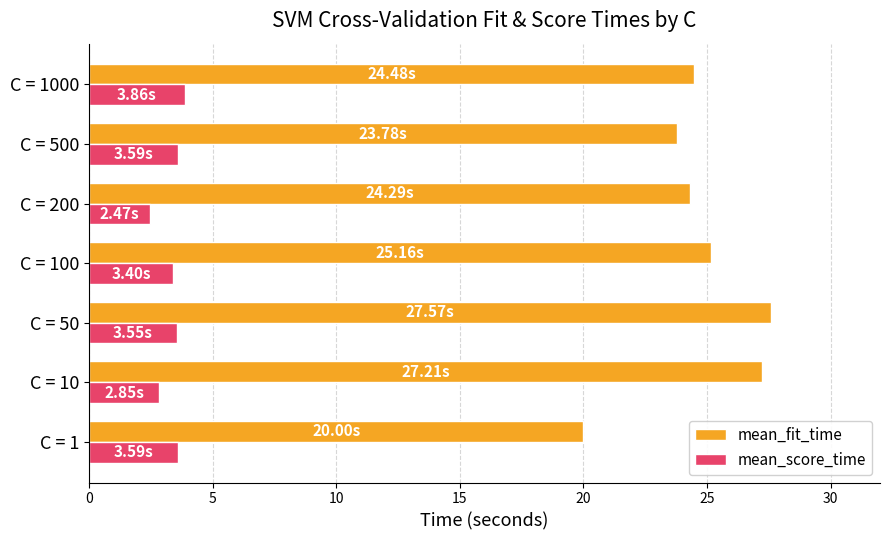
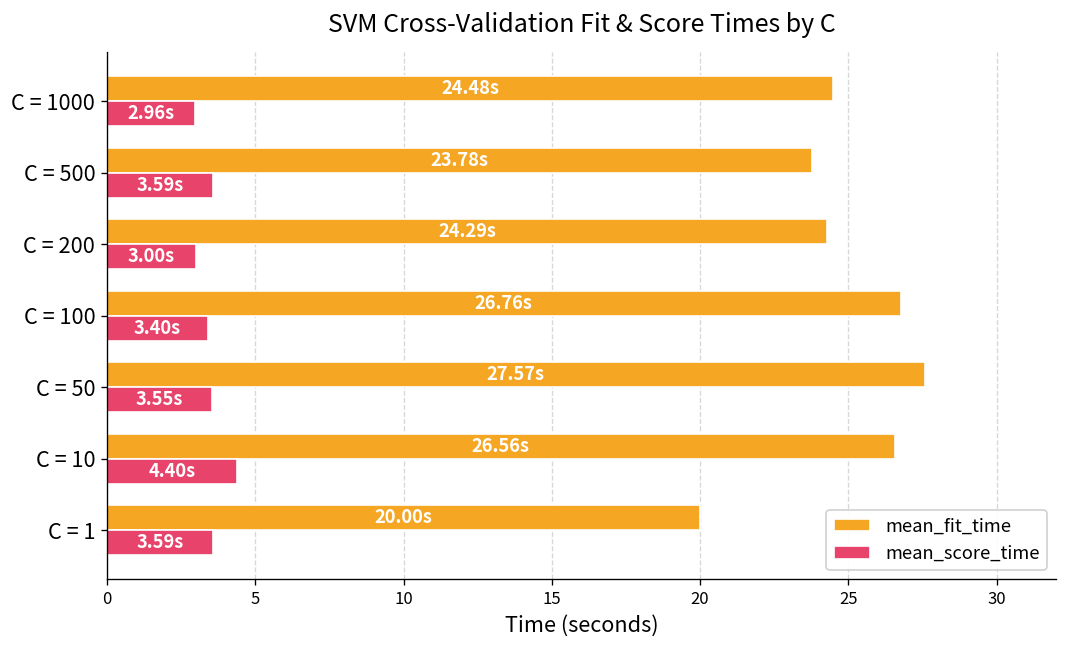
  {
    "mean_fit_time": {
      "C = 1000": "24.48s",
      "C = 500": "23.78s",
      "C = 200": "24.29s",
-     "C = 100": "25.16s",
+     "C = 100": "26.76s",
      "C = 50": "27.57s",
-     "C = 10": "27.21s",
+     "C = 10": "26.56s",
      "C = 1": "20.00s"
    },
    "mean_score_time": {
-     "C = 1000": "3.86s",
+     "C = 1000": "2.96s",
      "C = 500": "3.59s",
-     "C = 200": "2.47s",
+     "C = 200": "3.00s",
      "C = 100": "3.40s",
      "C = 50": "3.55s",
-     "C = 10": "2.85s",
+     "C = 10": "4.40s",
      "C = 1": "3.59s"
    }
  }
